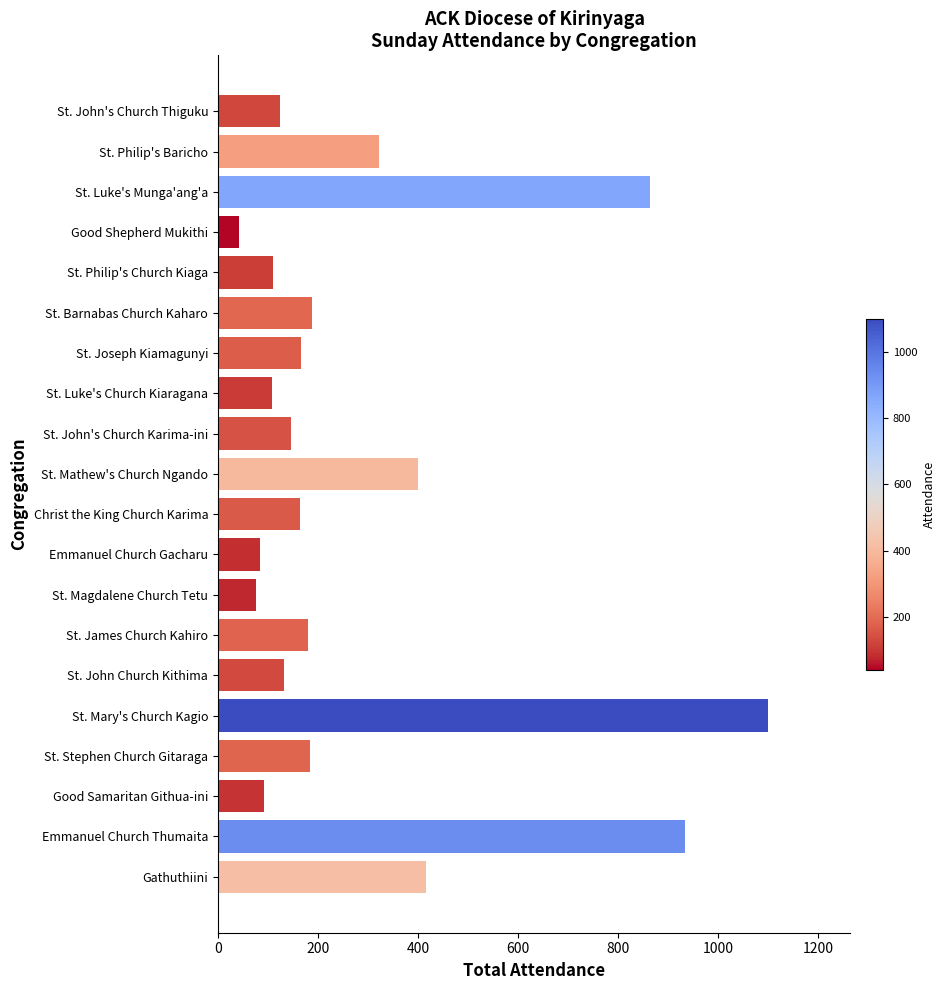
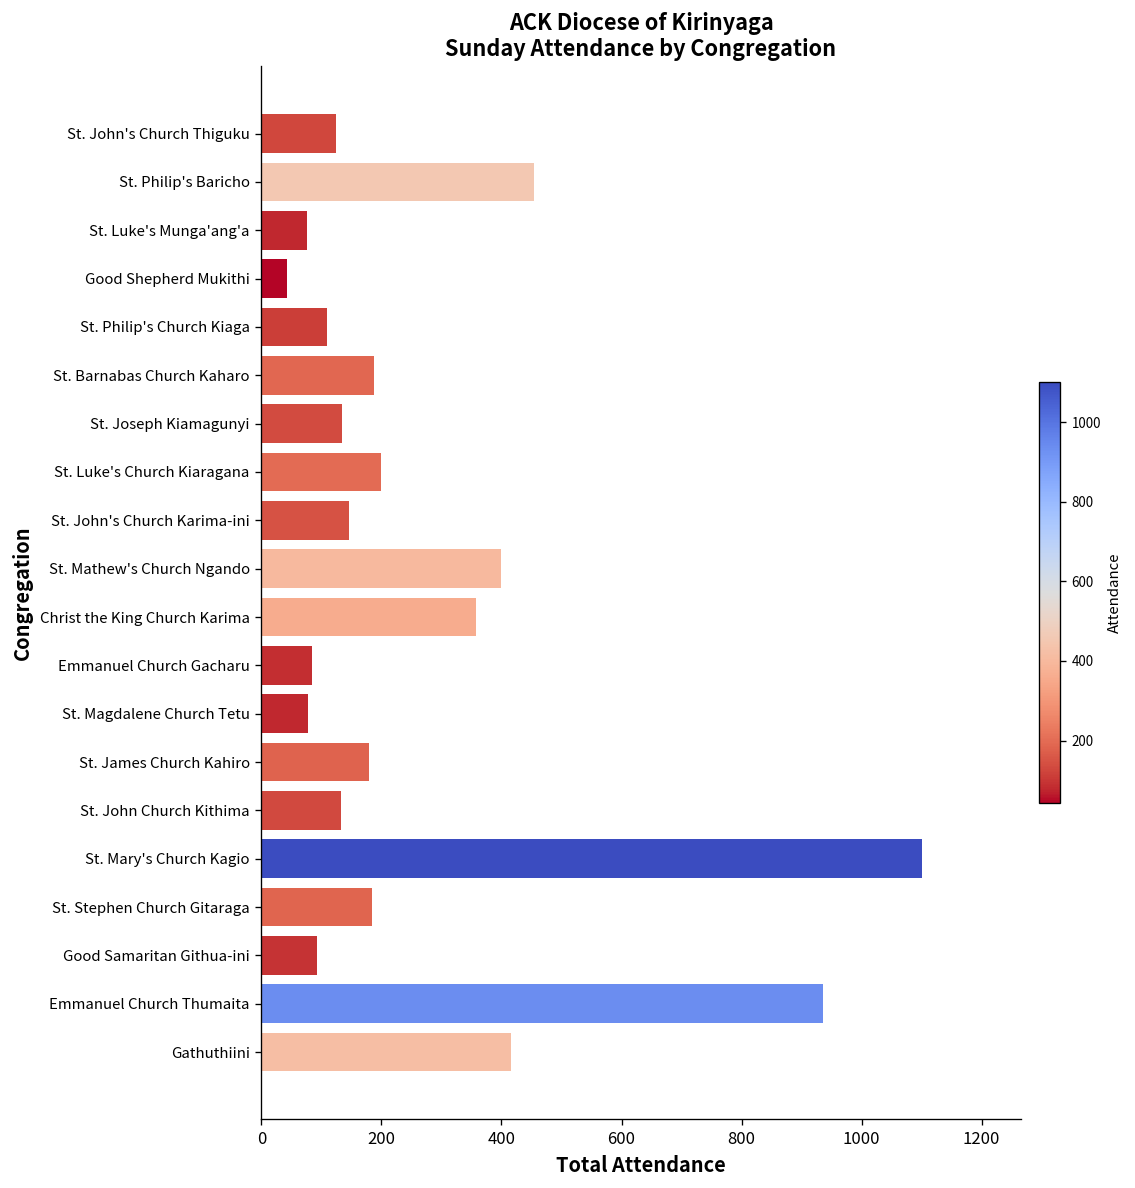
  {
    "St. John's Church Thiguku": 130,
-   "St. Philip's Baricho": 320,
-   "St. Luke's Munga'ang'a": 870,
+   "St. Philip's Baricho": 450,
+   "St. Luke's Munga'ang'a": 80,
    "Good Shepherd Mukithi": 40,
    "St. Philip's Church Kiaga": 110,
    "St. Barnabas Church Kaharo": 190,
-   "St. Joseph Kiamagunyi": 170,
-   "St. Luke's Church Kiaragana": 110,
+   "St. Joseph Kiamagunyi": 130,
+   "St. Luke's Church Kiaragana": 200,
    "St. John's Church Karima-ini": 150,
    "St. Mathew's Church Ngando": 400,
-   "Christ the King Church Karima": 160,
+   "Christ the King Church Karima": 360,
    "Emmanuel Church Gacharu": 90,
    "St. Magdalene Church Tetu": 80,
    "St. James Church Kahiro": 180,
    "St. John Church Kithima": 130,
    "St. Mary's Church Kagio": 1100,
    "St. Stephen Church Gitaraga": 180,
    "Good Samaritan Githua-ini": 90,
    "Emmanuel Church Thumaita": 940,
    "Gathuthiini": 420
  }
